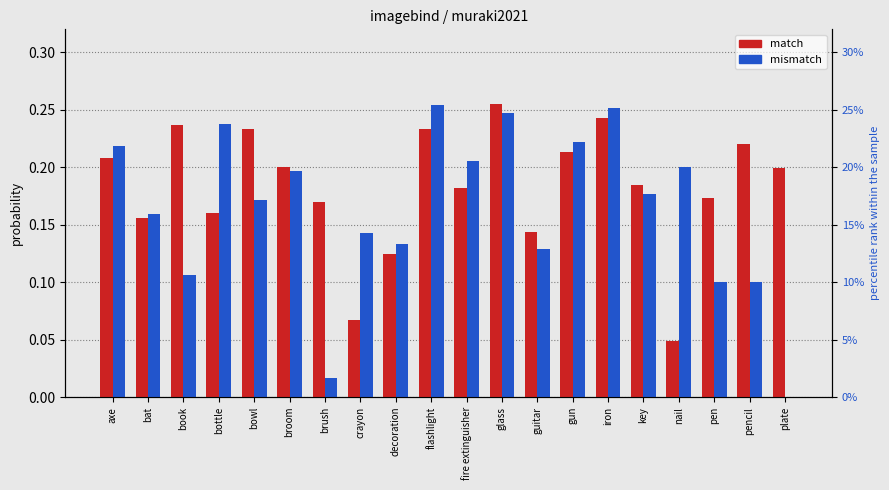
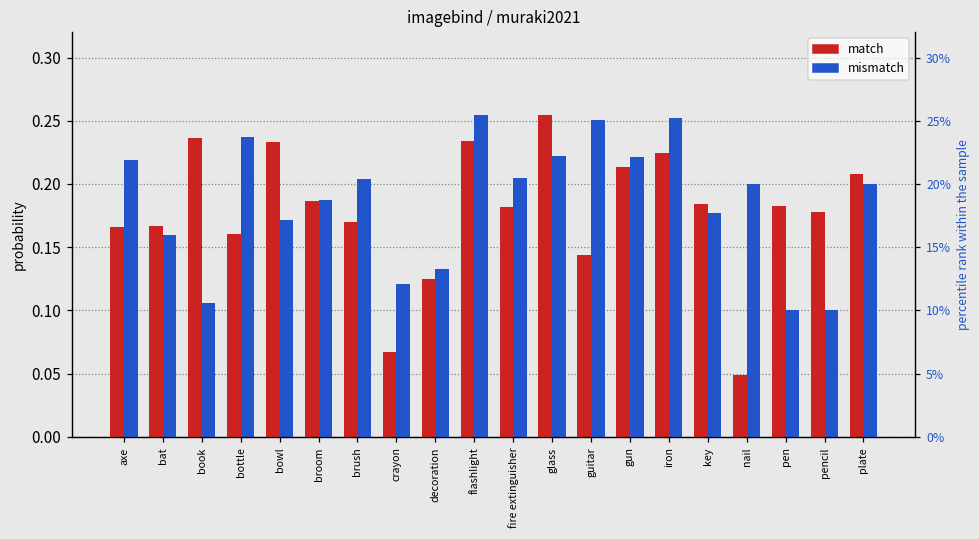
  {
    "match": {
-     "axe": 0.208,
-     "bat": 0.156,
+     "axe": 0.166,
+     "bat": 0.166,
      "book": 0.236,
      "bottle": 0.160,
      "bowl": 0.233,
-     "broom": 0.200,
+     "broom": 0.186,
      "brush": 0.170,
      "crayon": 0.067,
      "decoration": 0.125,
      "flashlight": 0.234,
      "fire extinguisher": 0.182,
      "glass": 0.255,
      "guitar": 0.143,
      "gun": 0.213,
-     "iron": 0.243,
+     "iron": 0.225,
      "key": 0.184,
      "nail": 0.048,
-     "pen": 0.173,
-     "pencil": 0.220,
-     "plate": 0.199
+     "pen": 0.183,
+     "pencil": 0.178,
+     "plate": 0.208
    },
    "mismatch": {
      "axe": 0.219,
      "bat": 0.160,
      "book": 0.106,
      "bottle": 0.237,
      "bowl": 0.172,
-     "broom": 0.196,
-     "brush": 0.016,
-     "crayon": 0.143,
+     "broom": 0.188,
+     "brush": 0.204,
+     "crayon": 0.121,
      "decoration": 0.133,
      "flashlight": 0.255,
      "fire extinguisher": 0.205,
-     "glass": 0.247,
-     "guitar": 0.129,
+     "glass": 0.222,
+     "guitar": 0.251,
      "gun": 0.222,
      "iron": 0.252,
      "key": 0.177,
      "nail": 0.200,
      "pen": 0.100,
      "pencil": 0.100,
-     "plate": 0.0
+     "plate": 0.2
    }
  }
